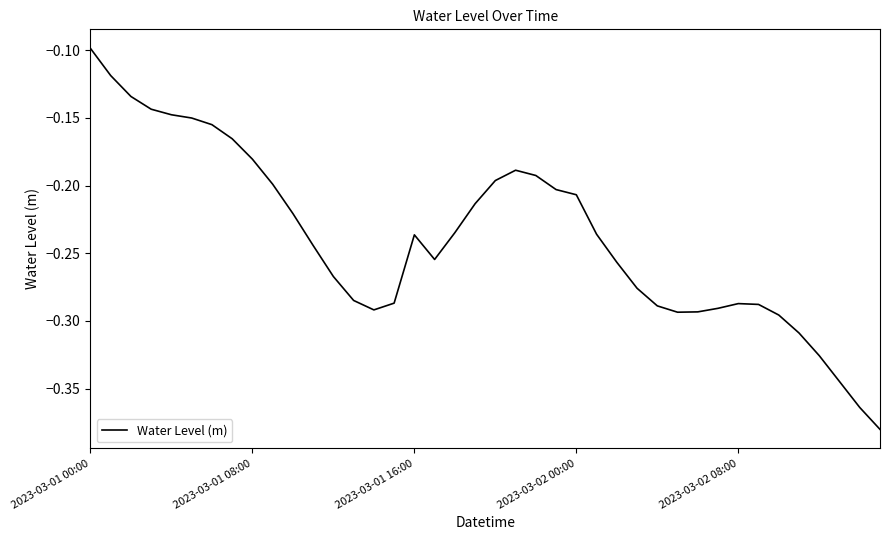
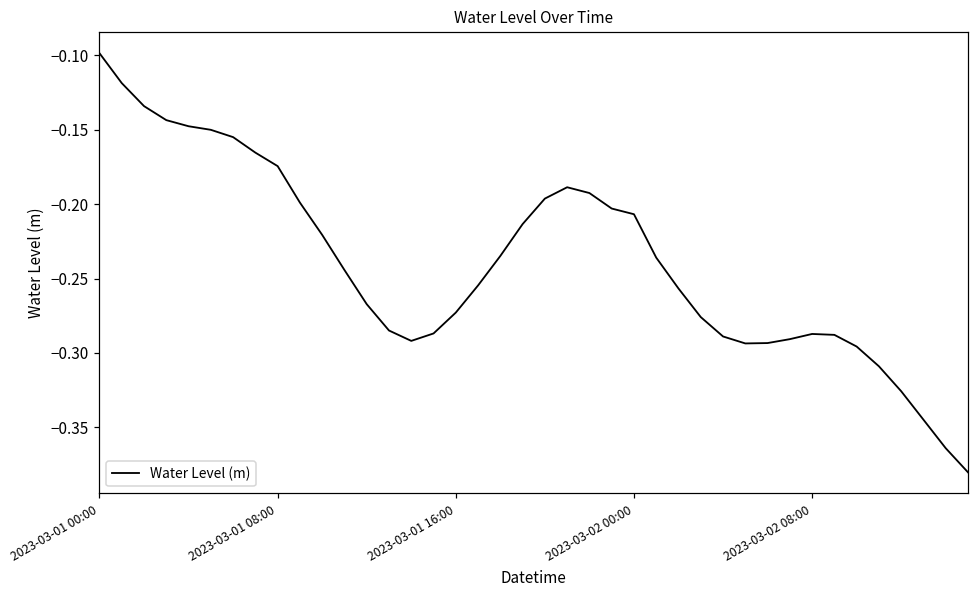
  {
    "2023-03-01 00:00": -0.099,
-   "2023-03-01 08:00": -0.181,
-   "2023-03-01 16:00": -0.236,
+   "2023-03-01 08:00": -0.175,
+   "2023-03-01 16:00": -0.273,
    "2023-03-02 00:00": -0.207,
    "2023-03-02 08:00": -0.287
  }
